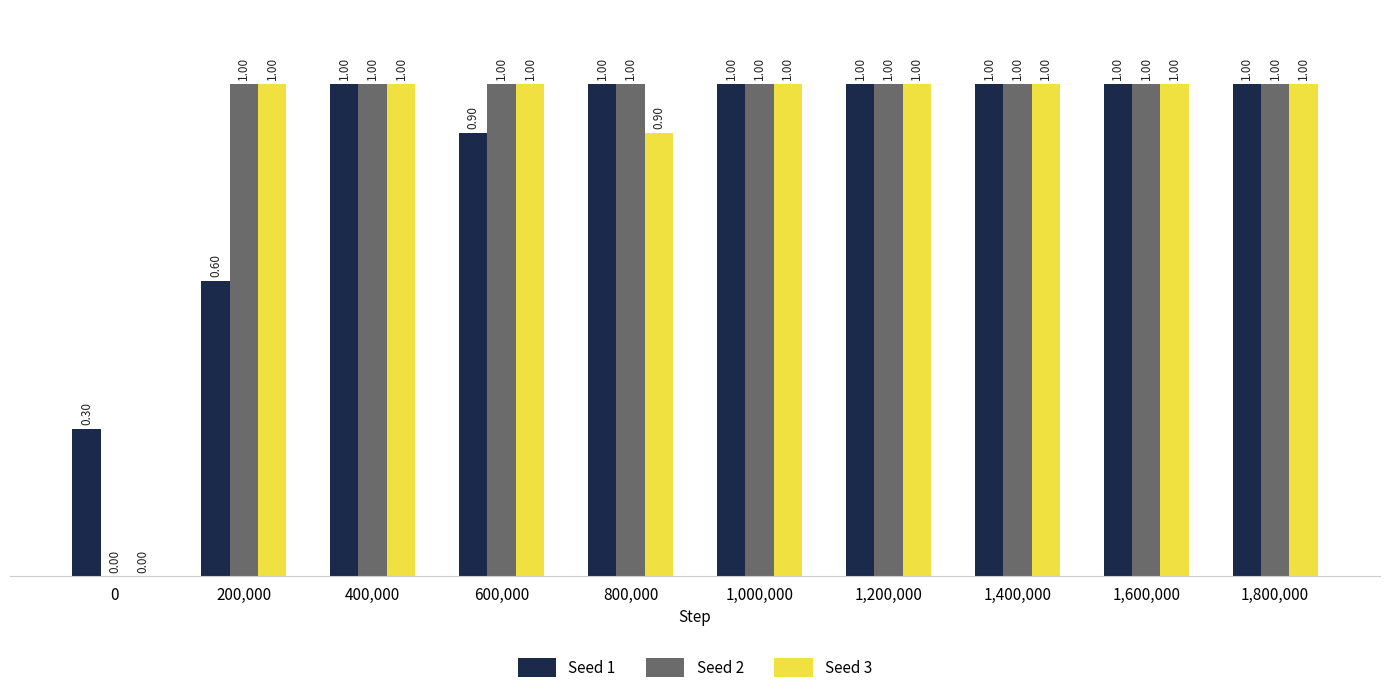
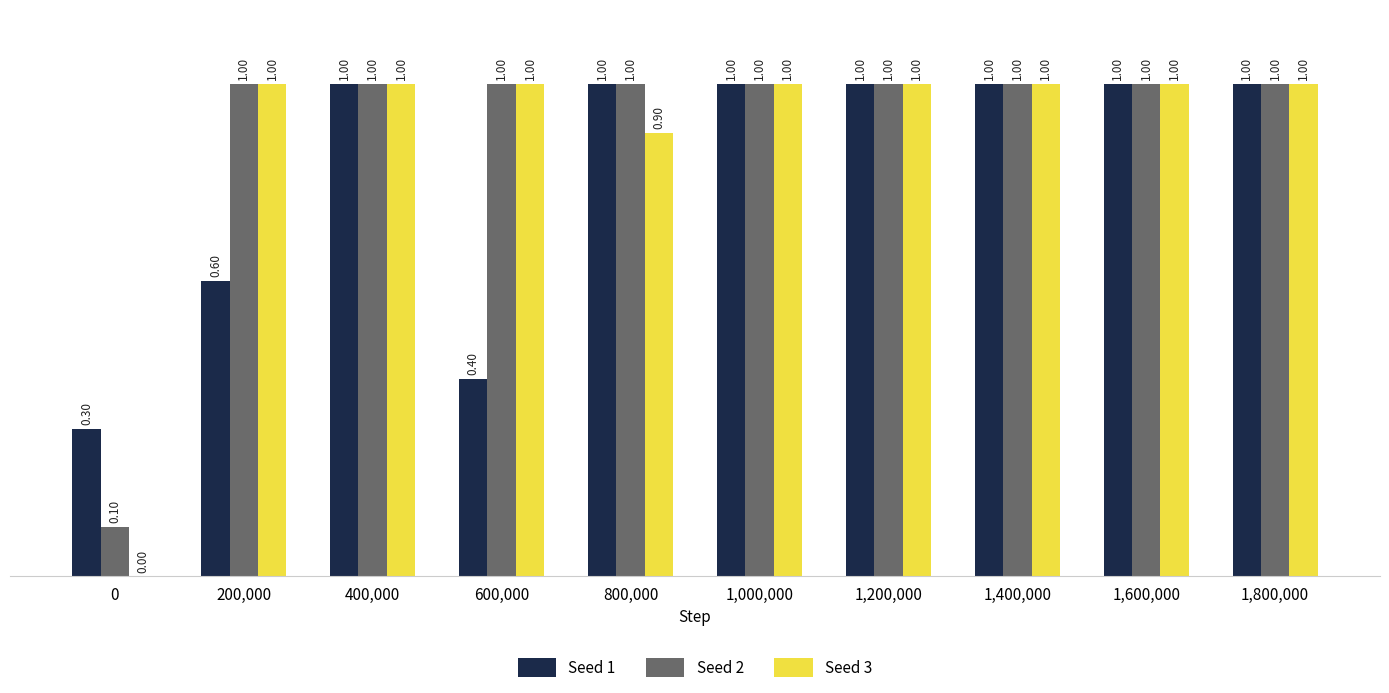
  {
    "Seed 1": {
      "0": 0.30,
      "200,000": 0.60,
      "400,000": 1.00,
-     "600,000": 0.90,
+     "600,000": 0.40,
      "800,000": 1.00,
      "1,000,000": 1.00,
      "1,200,000": 1.00,
      "1,400,000": 1.00,
      "1,600,000": 1.00,
      "1,800,000": 1.00
    },
    "Seed 2": {
-     "0": 0.00,
+     "0": 0.10,
      "200,000": 1.00,
      "400,000": 1.00,
      "600,000": 1.00,
      "800,000": 1.00,
      "1,000,000": 1.00,
      "1,200,000": 1.00,
      "1,400,000": 1.00,
      "1,600,000": 1.00,
      "1,800,000": 1.00
    },
    "Seed 3": {
      "0": 0.00,
      "200,000": 1.00,
      "400,000": 1.00,
      "600,000": 1.00,
      "800,000": 0.90,
      "1,000,000": 1.00,
      "1,200,000": 1.00,
      "1,400,000": 1.00,
      "1,600,000": 1.00,
      "1,800,000": 1.00
    }
  }
